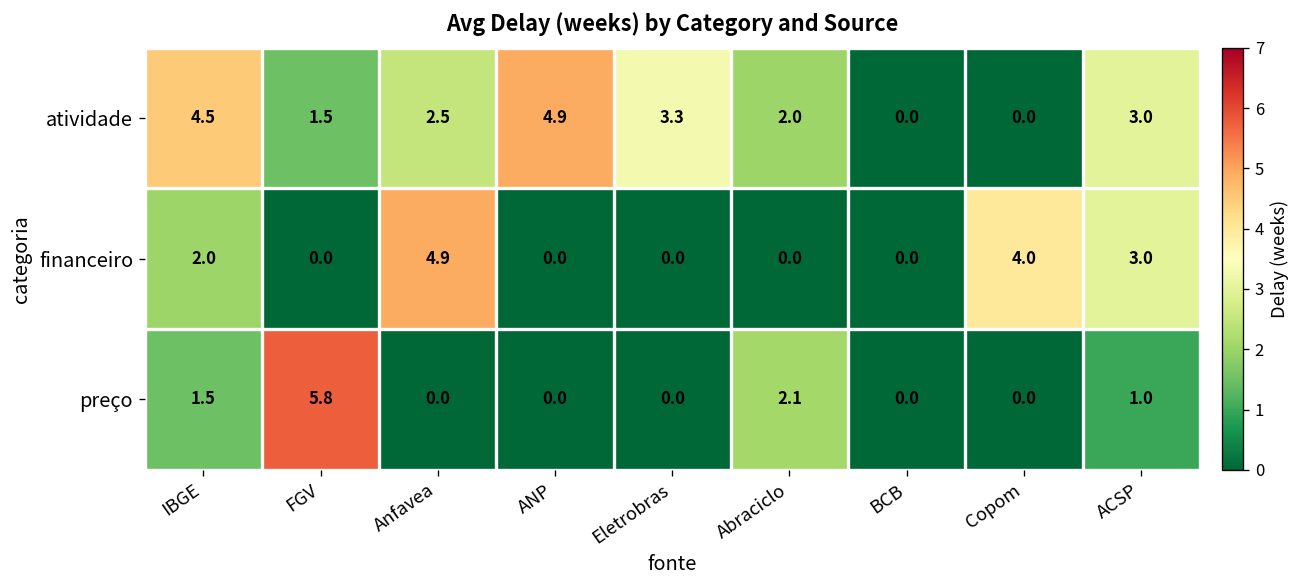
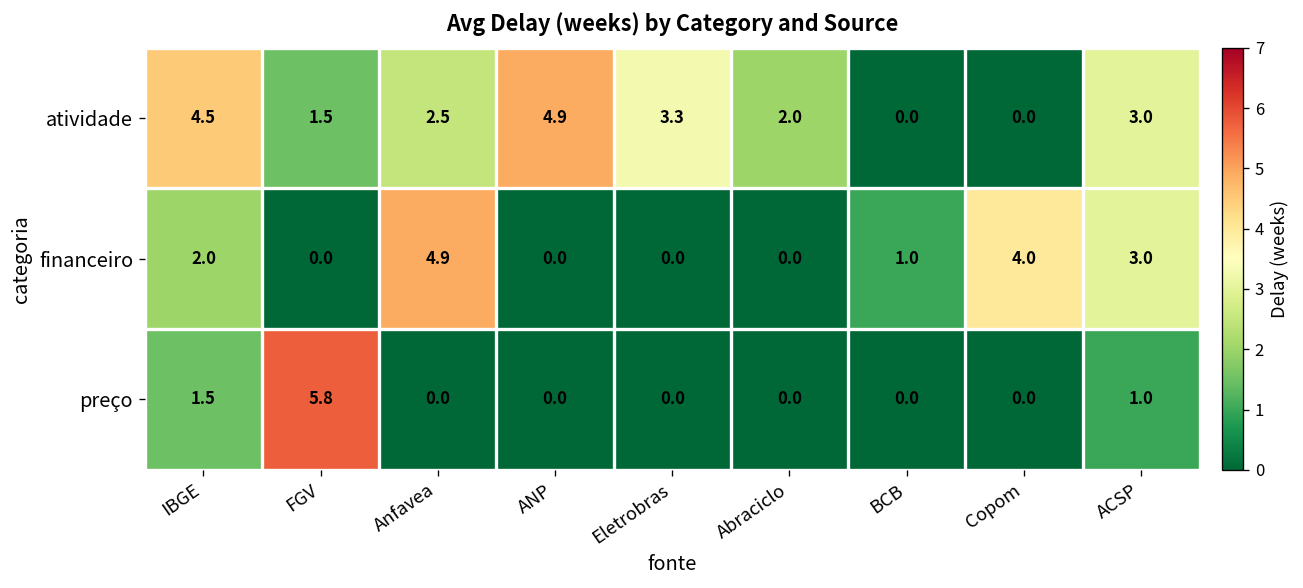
  {
    "atividade": {
      "IBGE": 4.5,
      "FGV": 1.5,
      "Anfavea": 2.5,
      "ANP": 4.9,
      "Eletrobras": 3.3,
      "Abraciclo": 2.0,
      "BCB": 0.0,
      "Copom": 0.0,
      "ACSP": 3.0
    },
    "financeiro": {
      "IBGE": 2.0,
      "FGV": 0.0,
      "Anfavea": 4.9,
      "ANP": 0.0,
      "Eletrobras": 0.0,
      "Abraciclo": 0.0,
-     "BCB": 0.0,
+     "BCB": 1.0,
      "Copom": 4.0,
      "ACSP": 3.0
    },
    "preço": {
      "IBGE": 1.5,
      "FGV": 5.8,
      "Anfavea": 0.0,
      "ANP": 0.0,
      "Eletrobras": 0.0,
-     "Abraciclo": 2.1,
+     "Abraciclo": 0.0,
      "BCB": 0.0,
      "Copom": 0.0,
      "ACSP": 1.0
    }
  }
